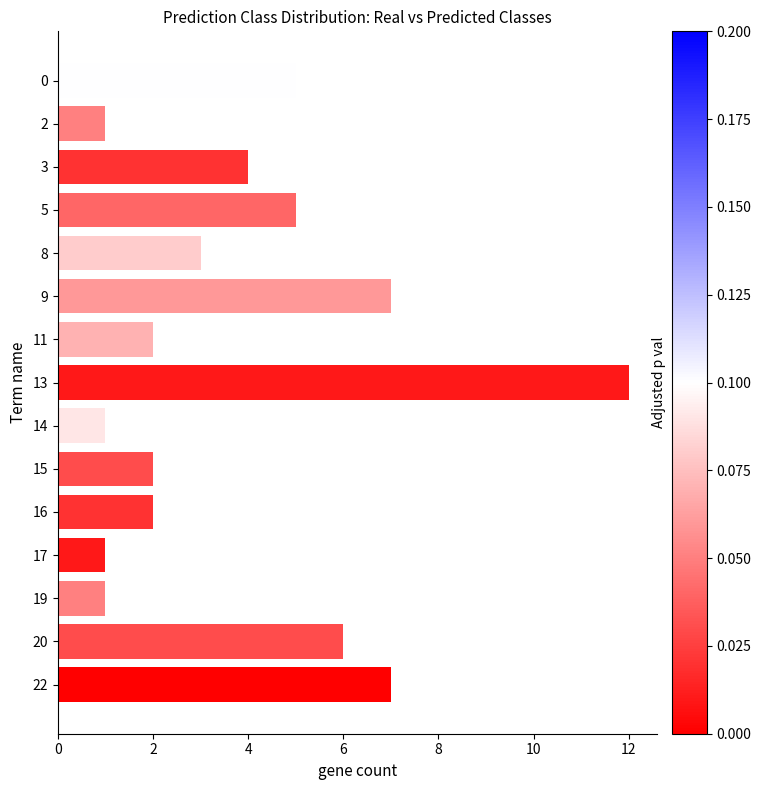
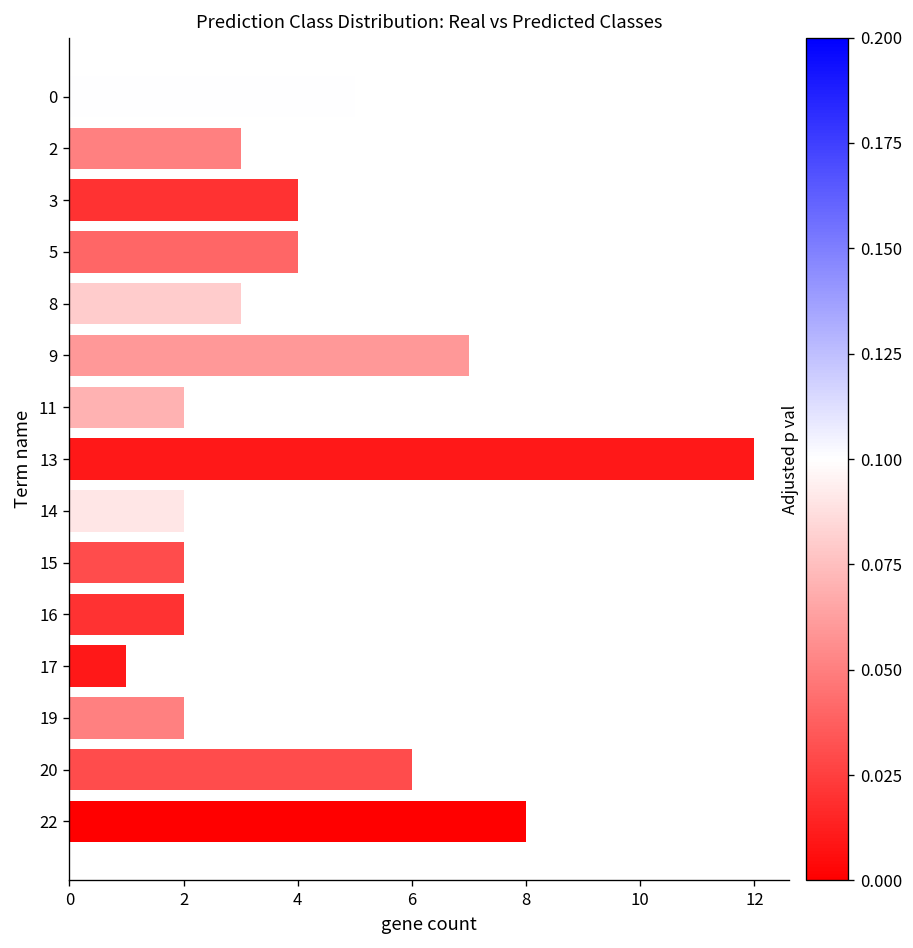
  {
    "0": 5,
-   "2": 1,
+   "2": 3,
    "3": 4,
-   "5": 5,
+   "5": 4,
    "8": 3,
    "9": 7,
    "11": 2,
    "13": 12,
-   "14": 1,
+   "14": 2,
    "15": 2,
    "16": 2,
    "17": 1,
-   "19": 1,
+   "19": 2,
    "20": 6,
-   "22": 7
+   "22": 8
  }
